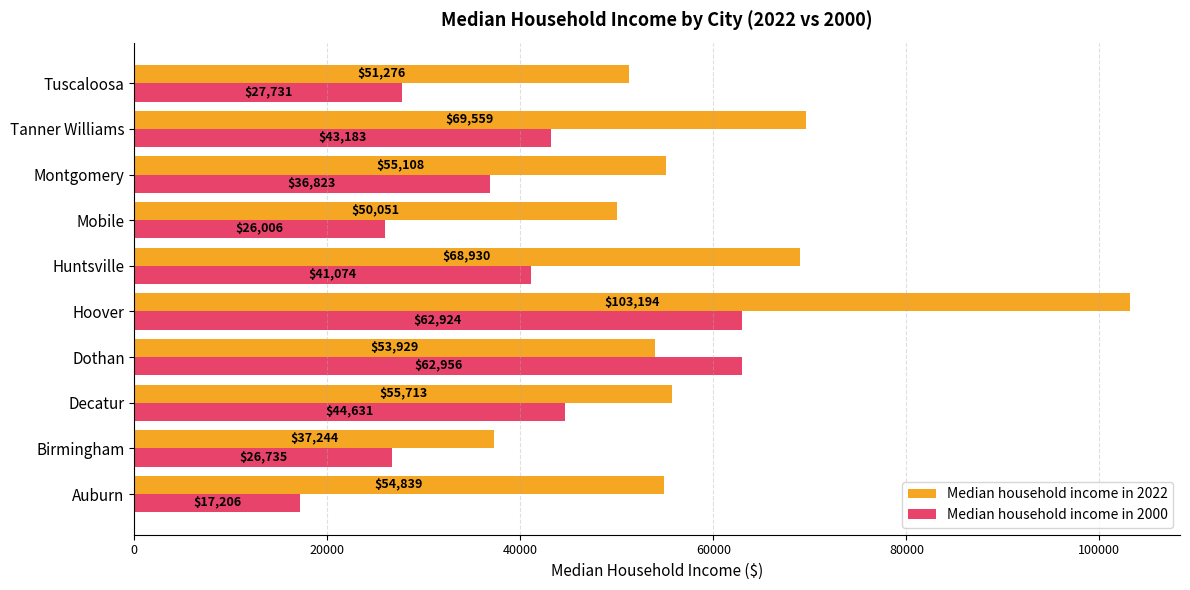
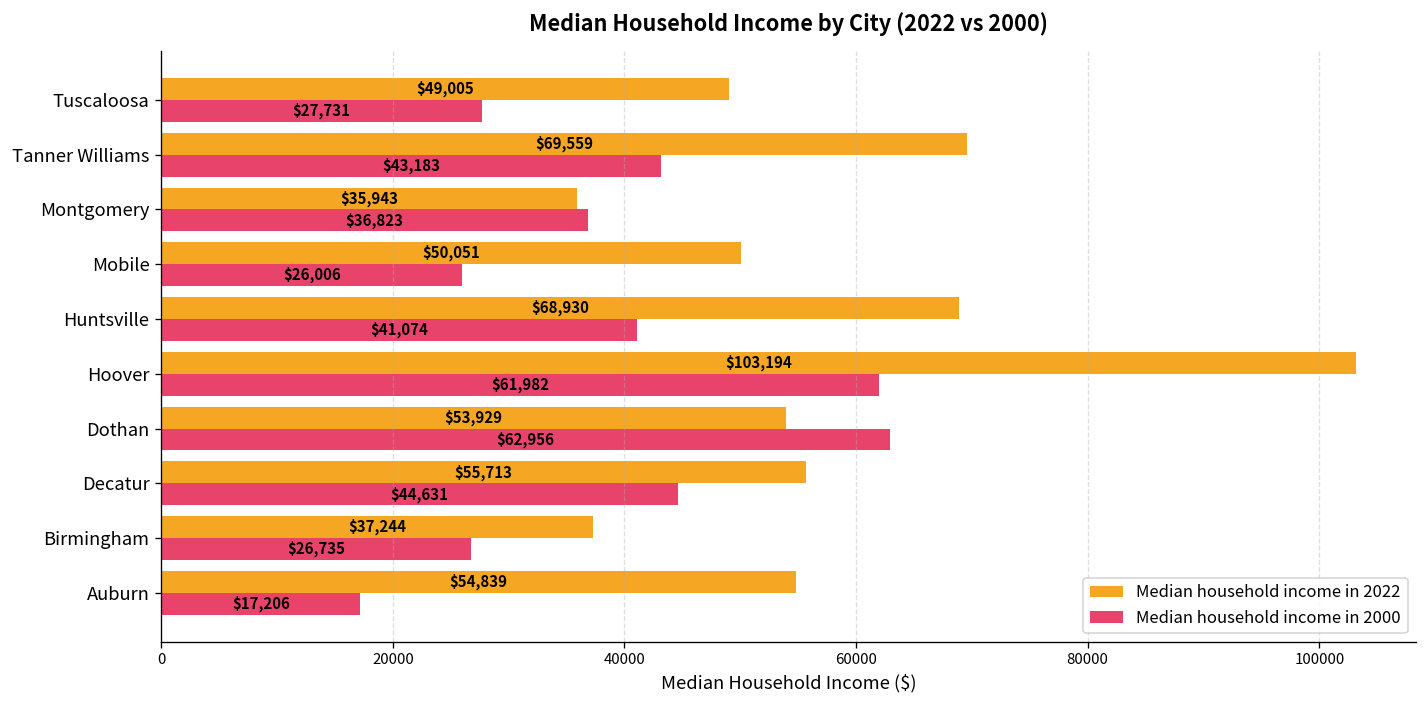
  {
    "Median household income in 2022": {
-     "Tuscaloosa": "$51,276",
+     "Tuscaloosa": "$49,005",
      "Tanner Williams": "$69,559",
-     "Montgomery": "$55,108",
+     "Montgomery": "$35,943",
      "Mobile": "$50,051",
      "Huntsville": "$68,930",
      "Hoover": "$103,194",
      "Dothan": "$53,929",
      "Decatur": "$55,713",
      "Birmingham": "$37,244",
      "Auburn": "$54,839"
    },
    "Median household income in 2000": {
      "Tuscaloosa": "$27,731",
      "Tanner Williams": "$43,183",
      "Montgomery": "$36,823",
      "Mobile": "$26,006",
      "Huntsville": "$41,074",
-     "Hoover": "$62,924",
+     "Hoover": "$61,982",
      "Dothan": "$62,956",
      "Decatur": "$44,631",
      "Birmingham": "$26,735",
      "Auburn": "$17,206"
    }
  }
